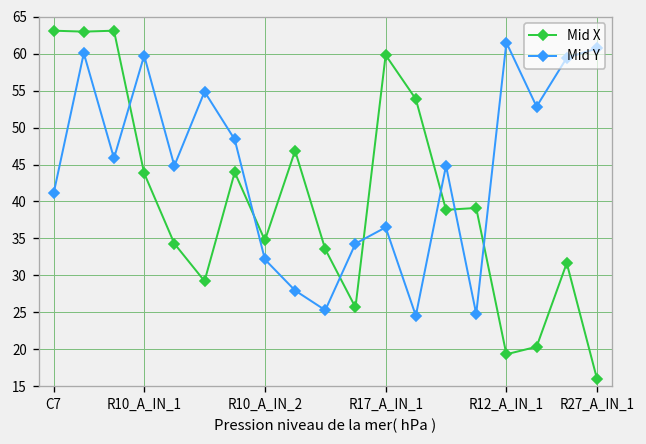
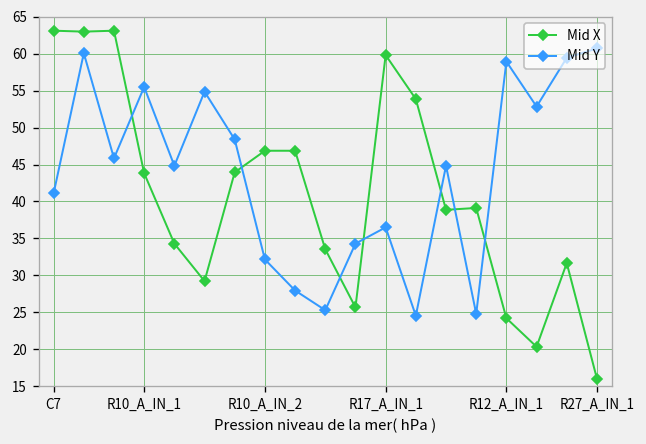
  {
    "Mid X": {
      "C7": 63,
      "R10_A_IN_1": 44,
-     "R10_A_IN_2": 35,
+     "R10_A_IN_2": 47,
      "R17_A_IN_1": 60,
-     "R12_A_IN_1": 19,
+     "R12_A_IN_1": 24,
      "R27_A_IN_1": 16
    },
    "Mid Y": {
      "C7": 41,
-     "R10_A_IN_1": 60,
+     "R10_A_IN_1": 55,
      "R10_A_IN_2": 32,
      "R17_A_IN_1": 36,
-     "R12_A_IN_1": 62
+     "R12_A_IN_1": 59
    }
  }
